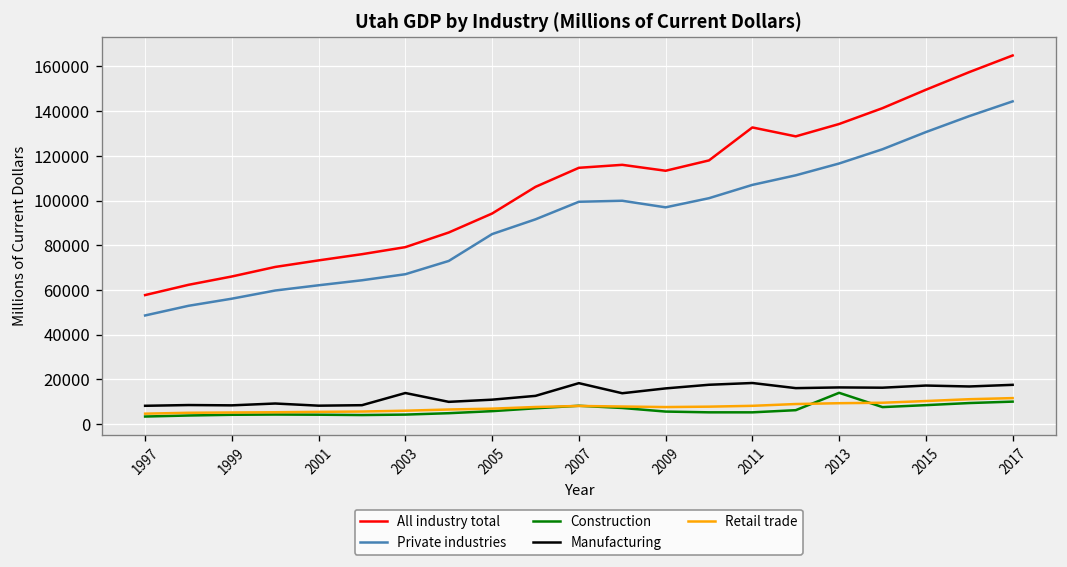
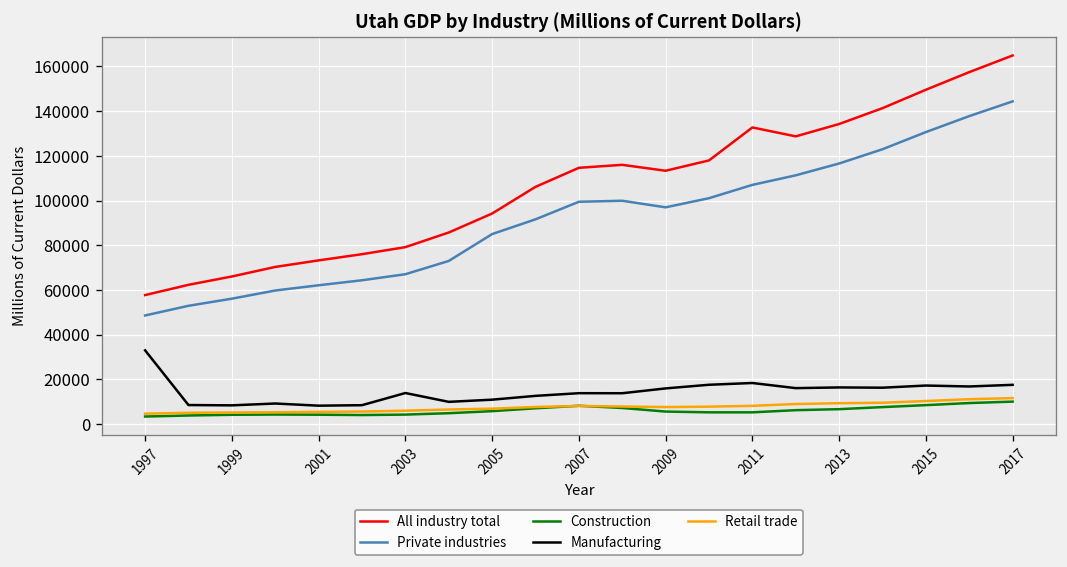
  {
    "All industry total": {
      "1997": 58000,
      "1999": 66000,
      "2001": 73000,
      "2003": 79000,
      "2005": 94000,
      "2007": 115000,
      "2009": 113000,
      "2011": 133000,
      "2013": 134000,
      "2015": 150000,
      "2017": 165000
    },
    "Private industries": {
      "1997": 49000,
      "1999": 56000,
      "2001": 62000,
      "2003": 67000,
      "2005": 85000,
      "2007": 99000,
      "2009": 97000,
      "2011": 107000,
      "2013": 117000,
      "2015": 131000,
      "2017": 144000
    },
    "Construction": {
      "2003": 4000,
      "2009": 6000,
      "2011": 5000,
-     "2013": 14000,
+     "2013": 7000,
      "2015": 8000,
      "2017": 10000
    },
    "Manufacturing": {
-     "1997": 8000,
+     "1997": 33000,
      "1999": 8000,
      "2001": 8000,
      "2003": 14000,
      "2005": 11000,
-     "2007": 18000,
+     "2007": 14000,
      "2009": 16000,
      "2011": 18000,
      "2013": 16000,
      "2015": 17000,
      "2017": 18000
    },
    "Retail trade": {
      "2003": 6000,
      "2009": 8000,
      "2011": 8000,
      "2013": 9000,
      "2015": 10000,
      "2017": 12000
    }
  }
